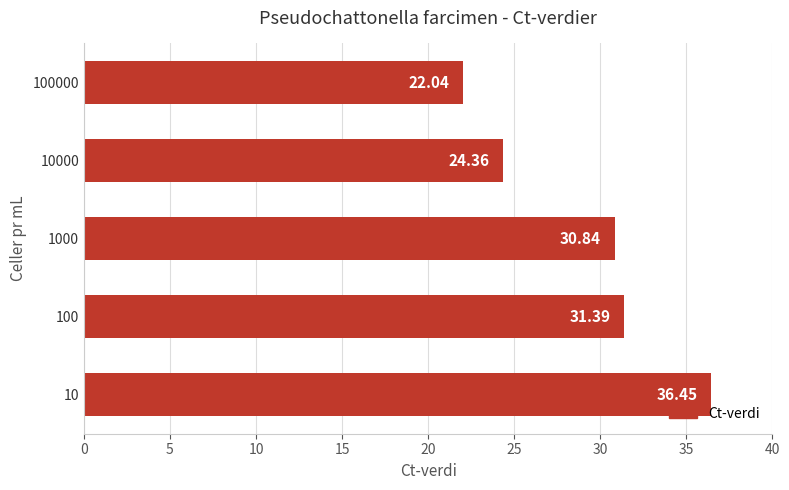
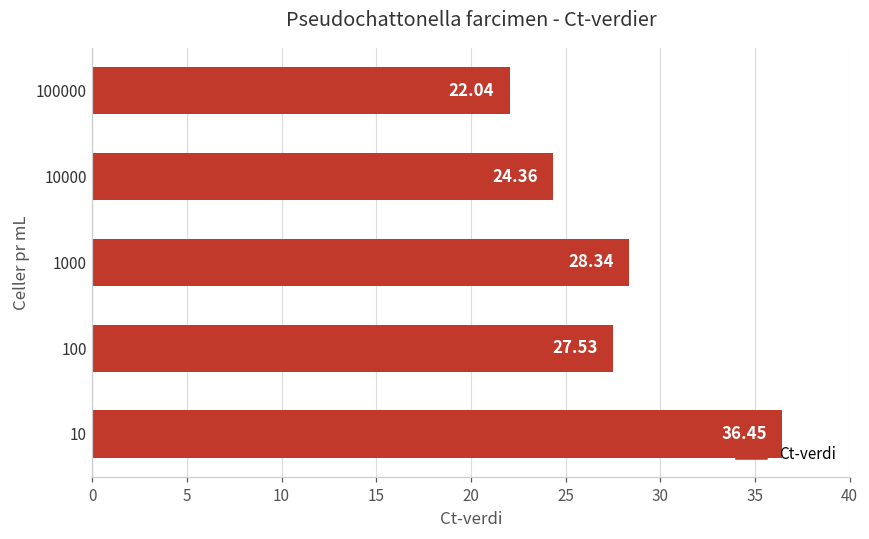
  {
    "100000": 22.04,
    "10000": 24.36,
-   "1000": 30.84,
-   "100": 31.39,
+   "1000": 28.34,
+   "100": 27.53,
    "10": 36.45
  }
